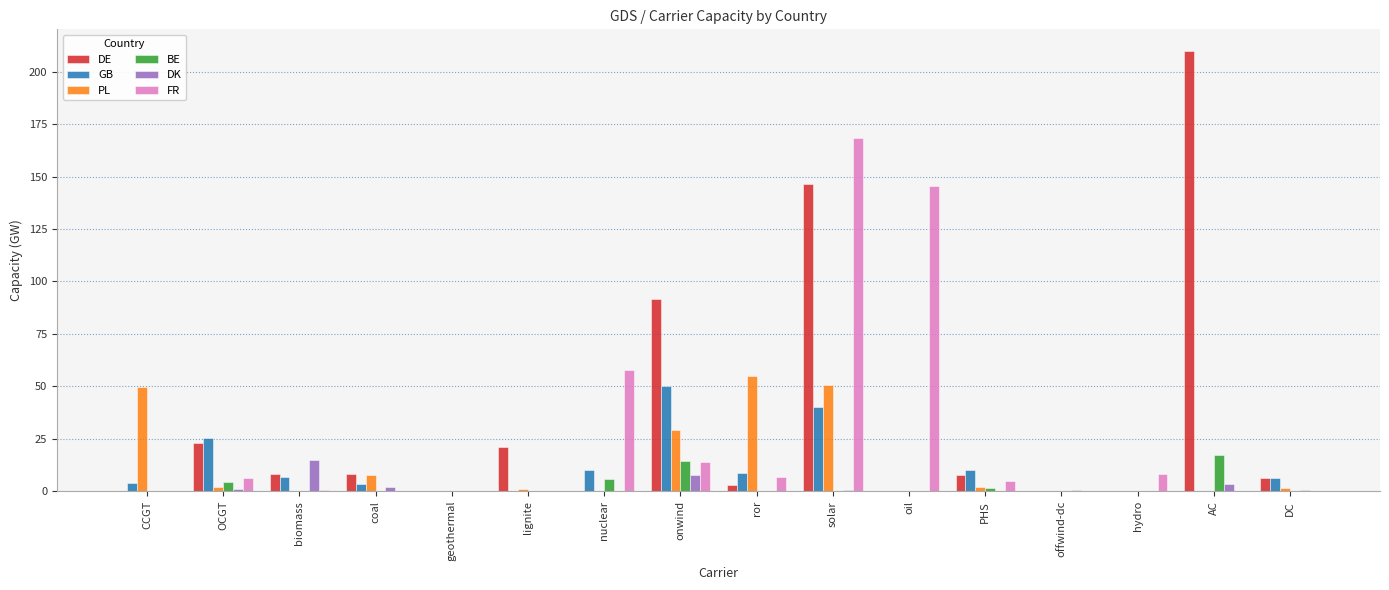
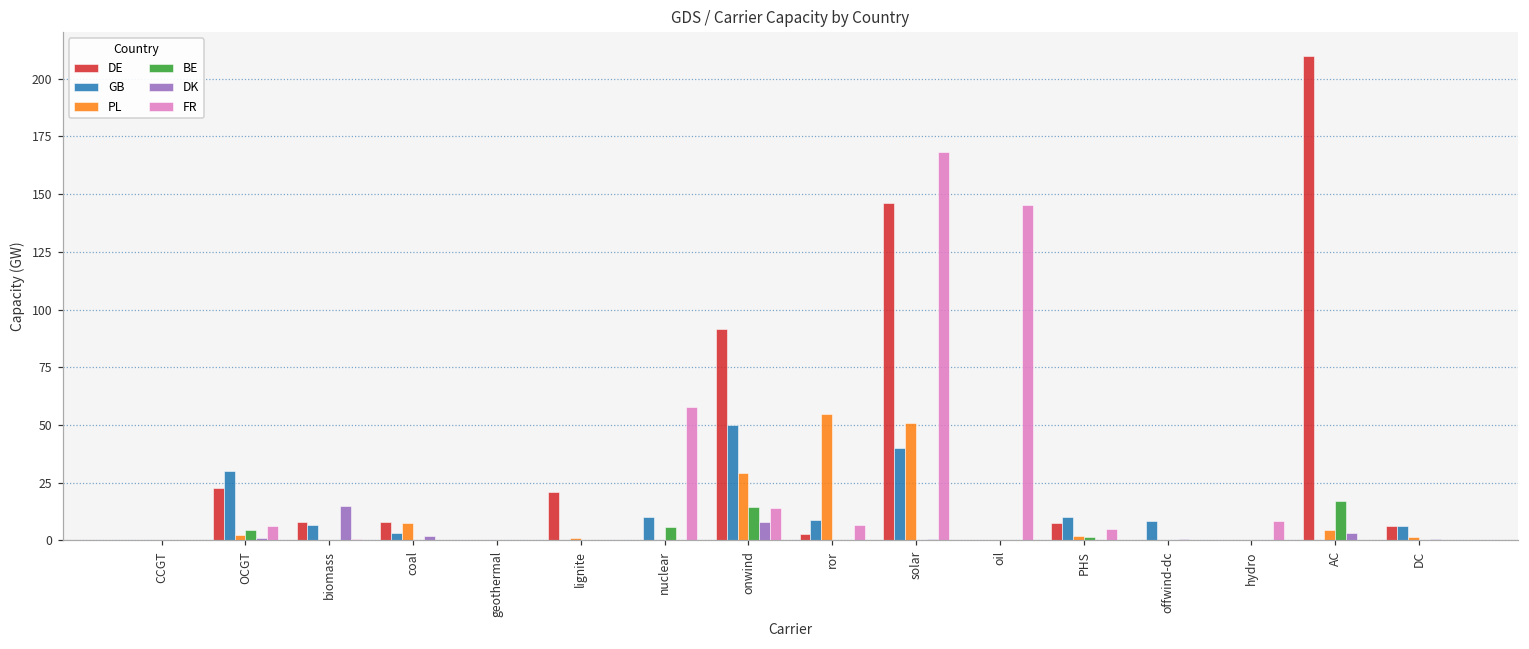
  {
    "DE": {
      "CCGT": 0,
      "OCGT": 23,
      "biomass": 8,
      "coal": 8,
      "geothermal": 0,
      "lignite": 21,
      "nuclear": 0,
      "onwind": 92,
      "ror": 3,
      "solar": 146,
      "oil": 0,
      "PHS": 8,
      "offwind-dc": 0,
      "AC": 210,
      "DC": 6
    },
    "GB": {
-     "CCGT": 4,
-     "OCGT": 25,
+     "CCGT": 0,
+     "OCGT": 30,
      "biomass": 7,
      "coal": 3,
      "geothermal": 0,
      "lignite": 0,
      "nuclear": 10,
      "onwind": 50,
      "ror": 9,
      "solar": 40,
      "oil": 0,
      "PHS": 10,
-     "offwind-dc": 0,
+     "offwind-dc": 8,
      "AC": 0,
      "DC": 6
    },
    "PL": {
-     "CCGT": 50,
+     "CCGT": 0,
      "OCGT": 2,
      "biomass": 0,
      "coal": 8,
      "geothermal": 0,
      "nuclear": 0,
      "onwind": 29,
      "ror": 55,
      "solar": 51,
      "PHS": 2,
      "offwind-dc": 0,
-     "AC": 0,
+     "AC": 5,
      "DC": 2
    },
    "BE": {
      "CCGT": 0,
      "OCGT": 5,
      "coal": 0,
      "geothermal": 0,
      "lignite": 0,
      "nuclear": 6,
      "onwind": 14,
      "solar": 0,
      "PHS": 1,
      "offwind-dc": 0,
      "AC": 17,
      "DC": 0
    },
    "DK": {
      "CCGT": 0,
      "biomass": 15,
      "coal": 2,
      "geothermal": 0,
      "lignite": 0,
      "nuclear": 0,
      "onwind": 8,
      "ror": 0,
      "oil": 0,
      "PHS": 0,
      "hydro": 0,
      "AC": 3
    },
    "FR": {
      "CCGT": 0,
      "OCGT": 6,
      "coal": 0,
      "geothermal": 0,
      "lignite": 0,
      "nuclear": 58,
      "onwind": 14,
      "ror": 7,
      "solar": 168,
      "oil": 145,
      "PHS": 5,
      "offwind-dc": 0,
      "hydro": 8,
      "AC": 0,
      "DC": 0
    }
  }
